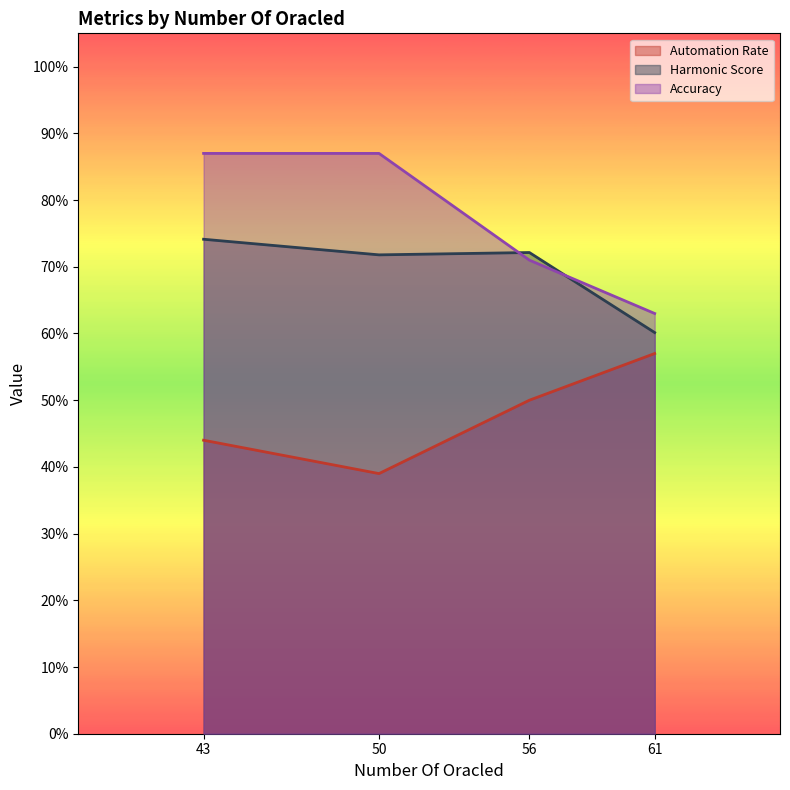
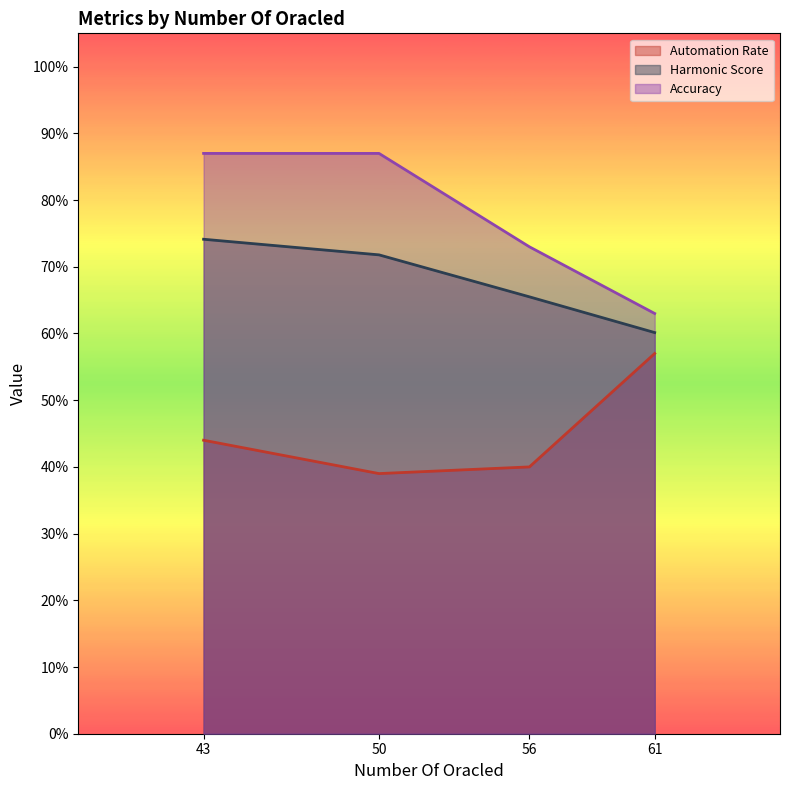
  {
    "Automation Rate": {
      "43": "44%",
      "50": "39%",
-     "56": "50%",
+     "56": "40%",
      "61": "57%"
    },
    "Harmonic Score": {
      "43": "74%",
      "50": "72%",
-     "56": "72%",
+     "56": "65%",
      "61": "60%"
    },
    "Accuracy": {
      "43": "87%",
      "50": "87%",
-     "56": "71%",
+     "56": "73%",
      "61": "63%"
    }
  }
